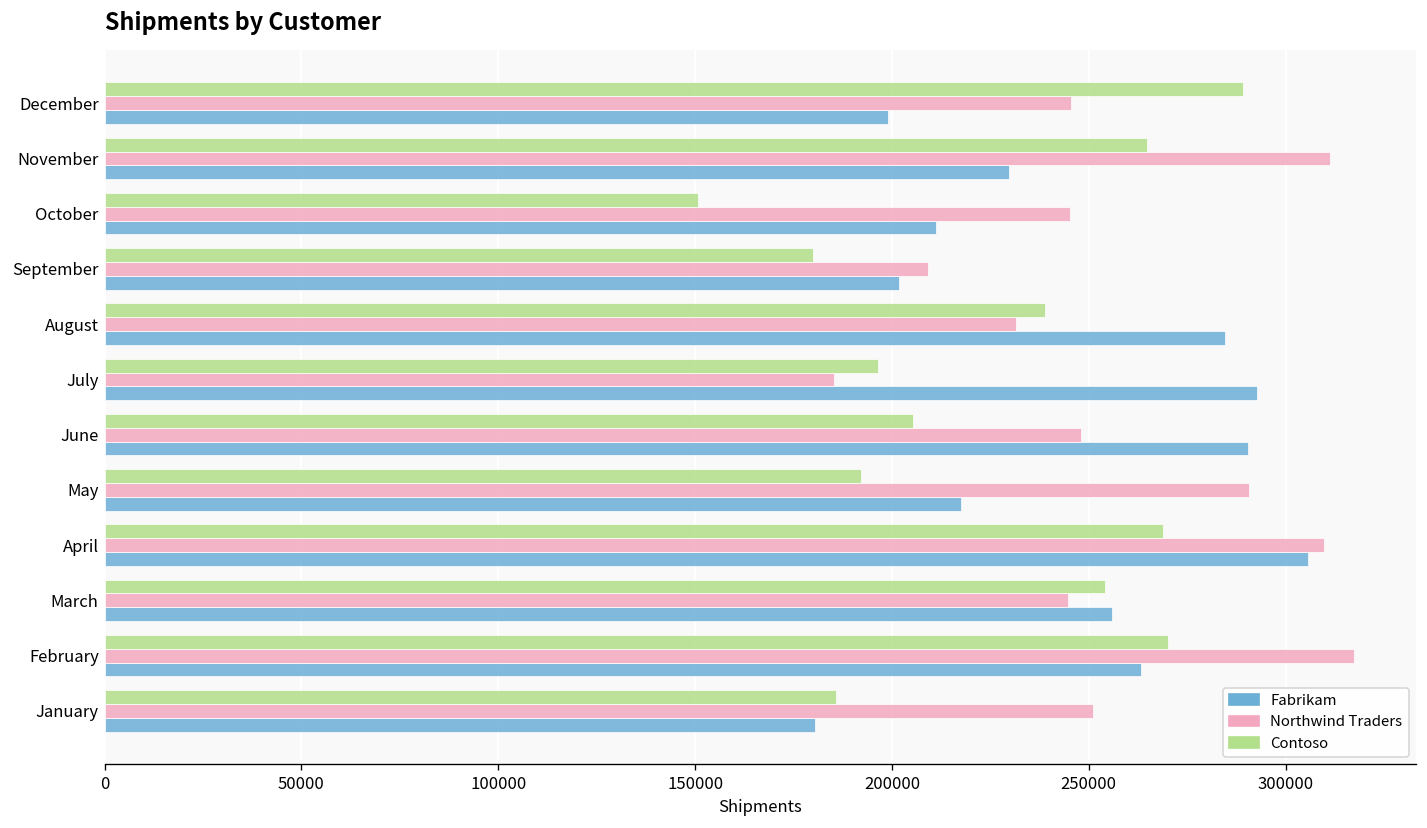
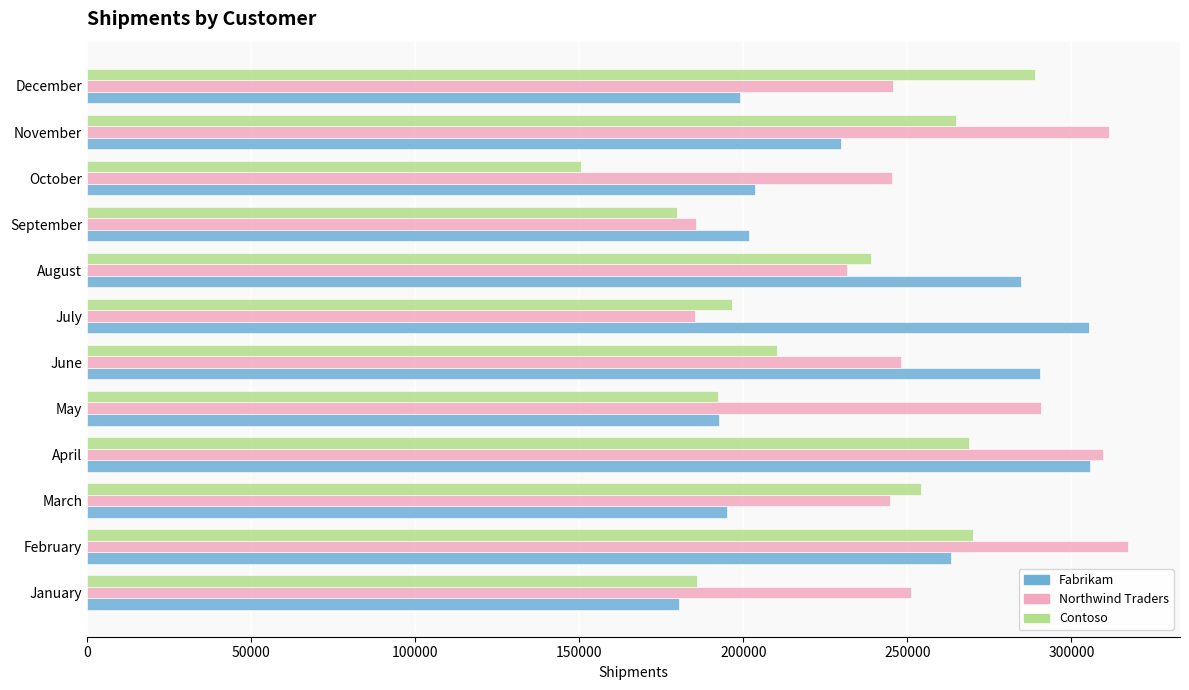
  {
    "Fabrikam": {
      "December": 199000,
      "November": 230000,
-     "October": 211000,
+     "October": 204000,
      "September": 202000,
      "August": 285000,
-     "July": 293000,
+     "July": 305000,
      "June": 290000,
-     "May": 217000,
+     "May": 193000,
      "April": 306000,
-     "March": 256000,
+     "March": 195000,
      "February": 263000,
      "January": 180000
    },
    "Northwind Traders": {
      "December": 246000,
      "November": 311000,
      "October": 245000,
-     "September": 209000,
+     "September": 185000,
      "August": 231000,
      "July": 185000,
      "June": 248000,
      "May": 291000,
      "April": 310000,
      "March": 245000,
      "February": 317000,
      "January": 251000
    },
    "Contoso": {
      "December": 289000,
      "November": 265000,
      "October": 151000,
      "September": 180000,
      "August": 239000,
      "July": 196000,
-     "June": 205000,
+     "June": 210000,
      "May": 192000,
      "April": 269000,
      "March": 254000,
      "February": 270000,
      "January": 186000
    }
  }
